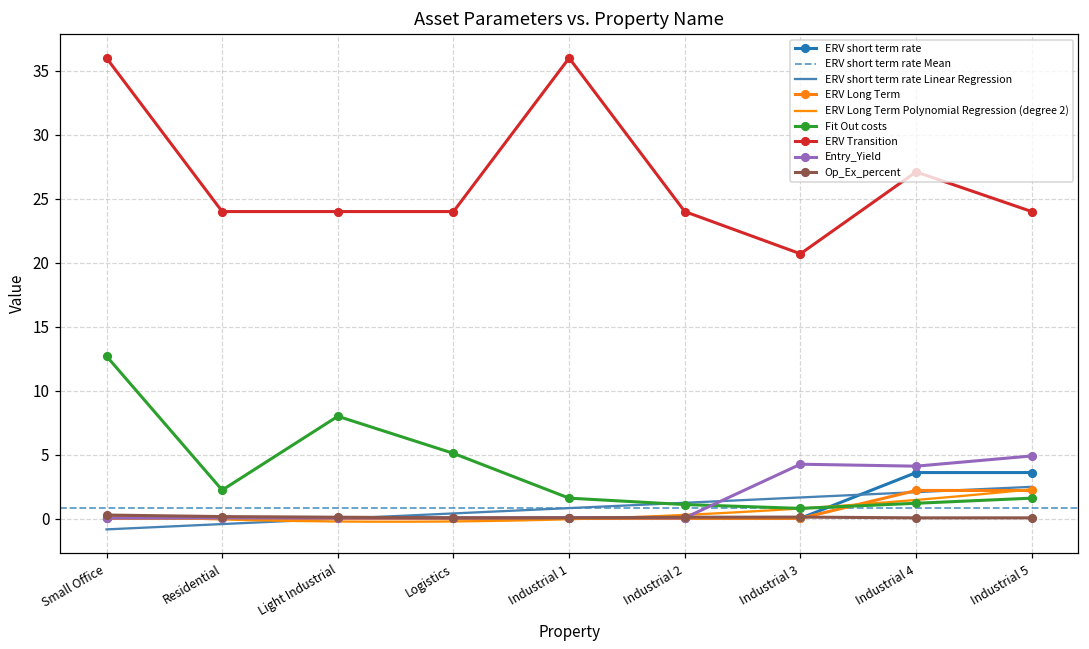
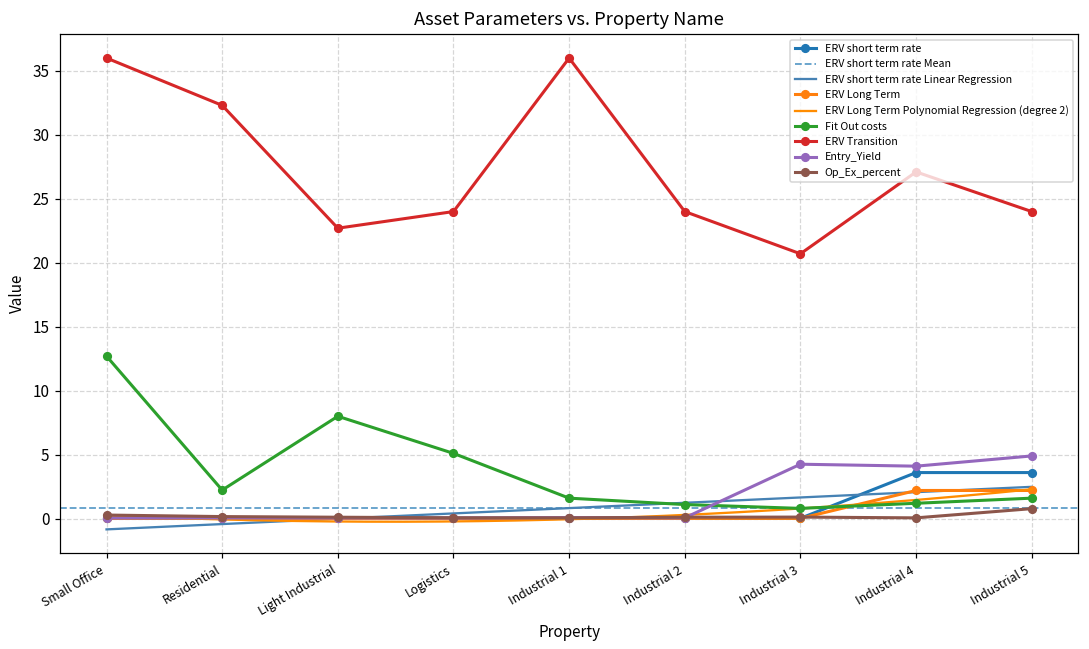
  {
    "Fit Out costs": {
      "Small Office": 12.7,
      "Residential": 2.2,
      "Light Industrial": 8.0,
      "Logistics": 5.1,
      "Industrial 1": 1.6,
      "Industrial 4": 1.2,
      "Industrial 5": 1.6
    },
    "ERV Transition": {
      "Small Office": 36.0,
-     "Residential": 24.0,
-     "Light Industrial": 24.0,
+     "Residential": 32.3,
+     "Light Industrial": 22.7,
      "Logistics": 24.0,
      "Industrial 1": 36.0,
      "Industrial 2": 24.0,
      "Industrial 3": 20.7,
      "Industrial 5": 24.0
    },
    "Entry_Yield": {
      "Industrial 3": 4.3,
      "Industrial 4": 4.1,
      "Industrial 5": 4.9
    },
    "Op_Ex_percent": {
      "Industrial 4": 0.1,
-     "Industrial 5": 0.1
+     "Industrial 5": 0.8
    }
  }
